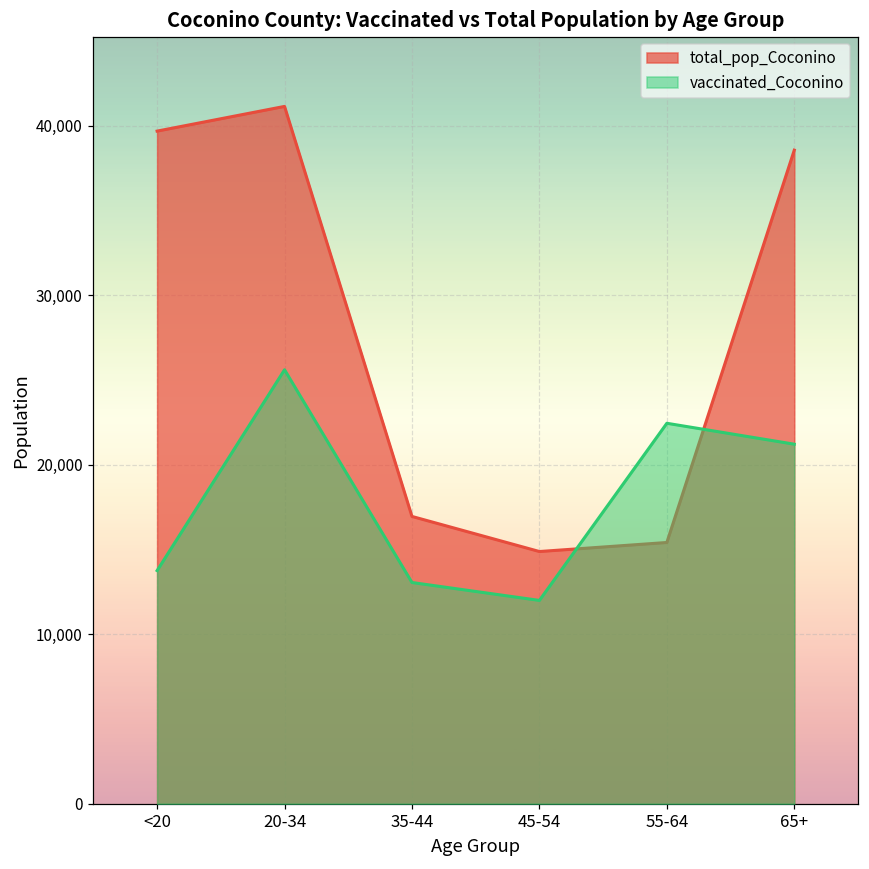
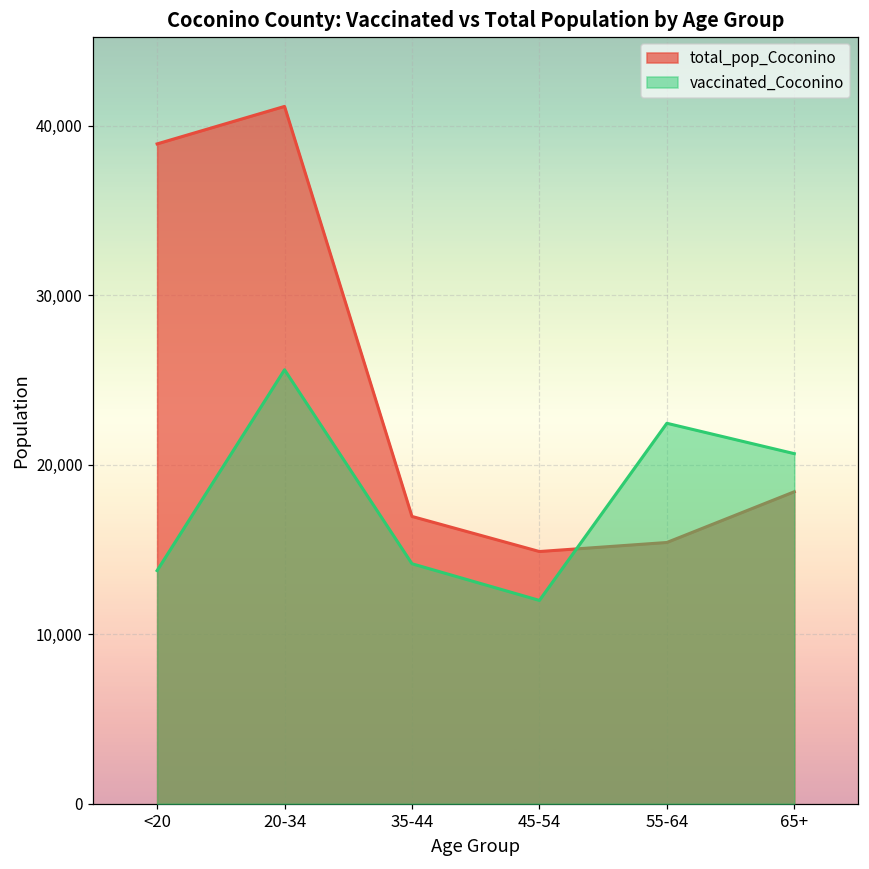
  {
    "total_pop_Coconino": {
-     "<20": "39,700",
+     "<20": "38,900",
      "20-34": "41,100",
      "35-44": "17,000",
      "45-54": "14,900",
      "55-64": "15,400",
-     "65+": "38,600"
+     "65+": "18,400"
    },
    "vaccinated_Coconino": {
      "<20": "13,800",
      "20-34": "25,600",
-     "35-44": "13,100",
+     "35-44": "14,200",
      "45-54": "12,000",
      "55-64": "22,400",
-     "65+": "21,200"
+     "65+": "20,700"
    }
  }
